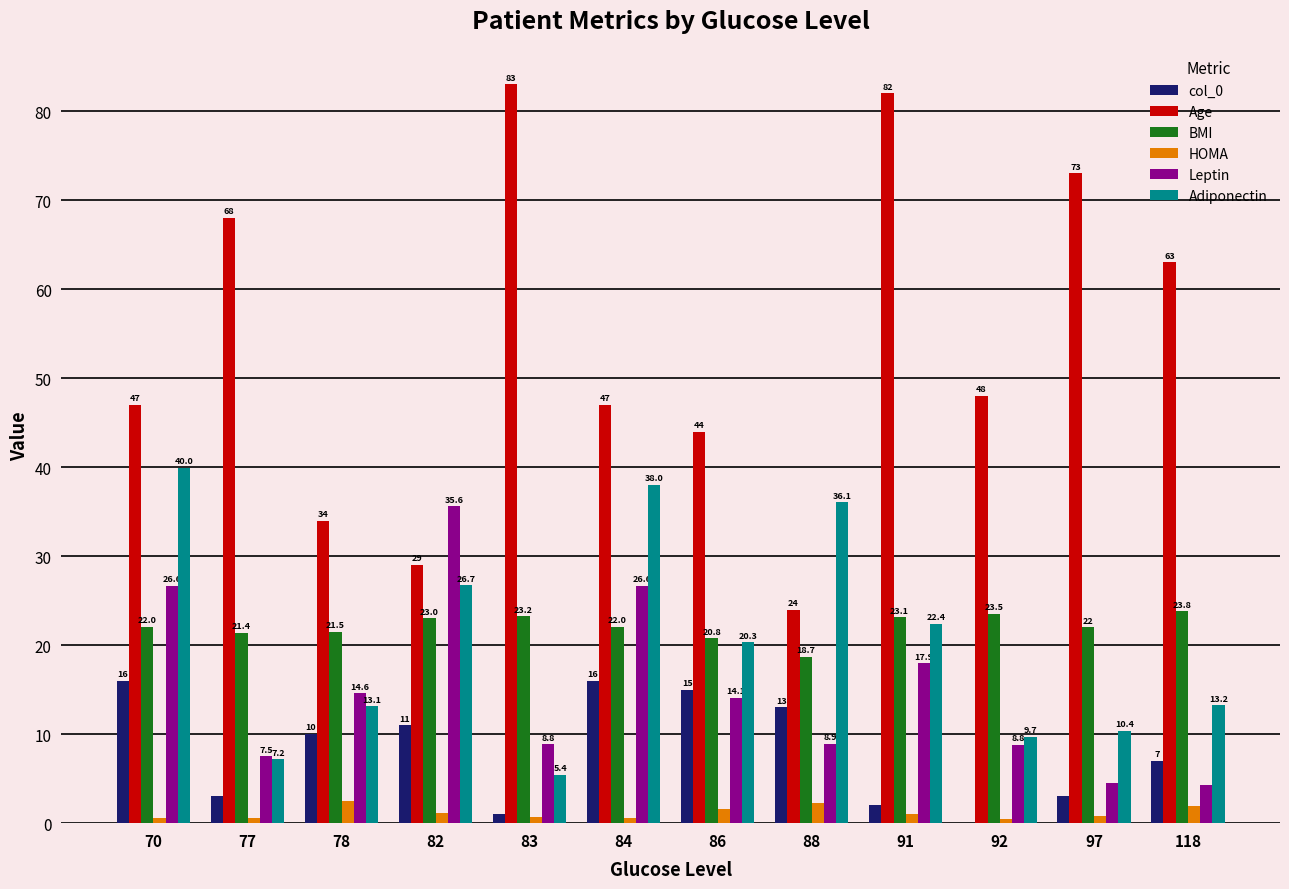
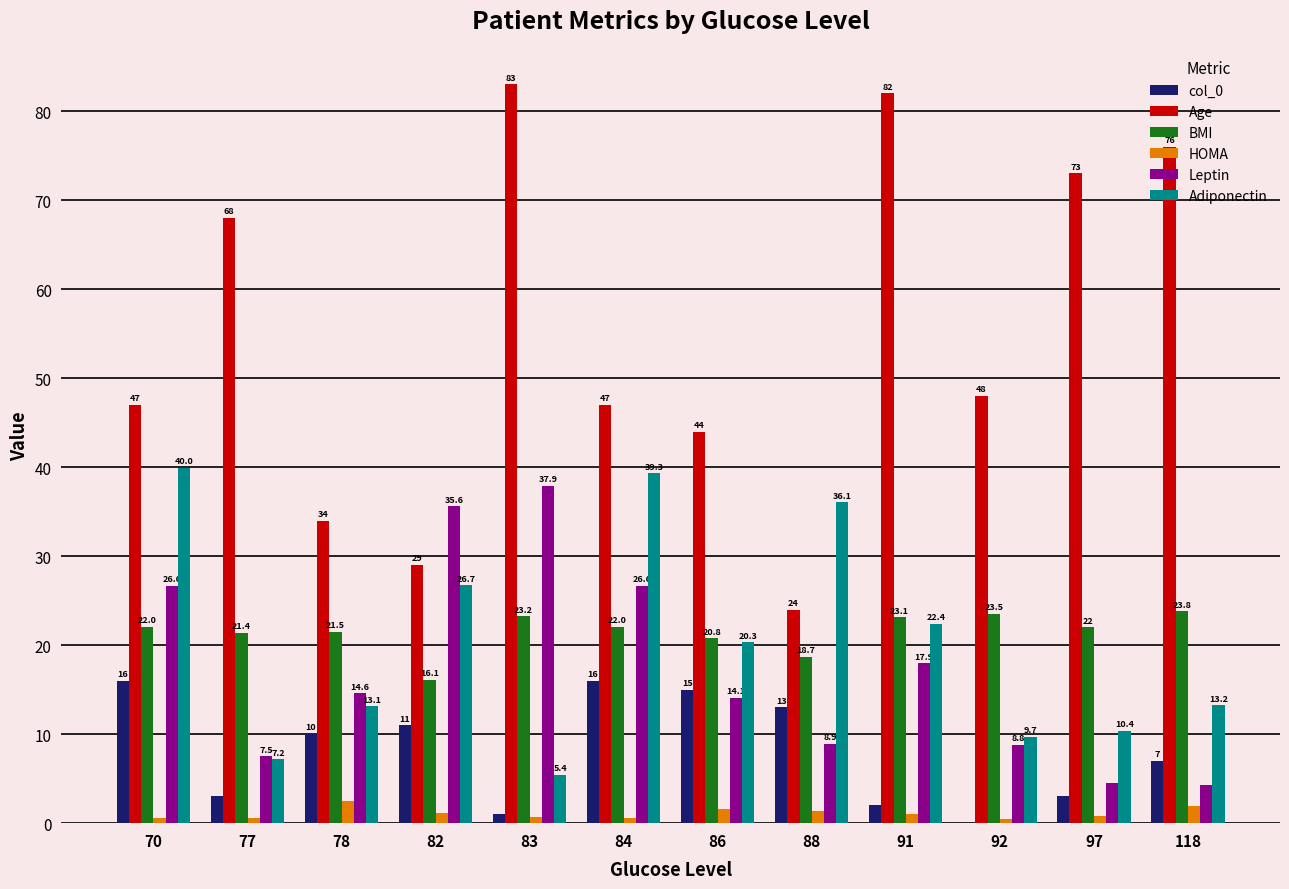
  {
    "col_0": {
      "70": 16,
      "78": 10,
      "82": 11,
      "84": 16,
      "86": 15,
      "88": 13,
      "118": 7
    },
    "Age": {
      "70": 47,
      "77": 68,
      "78": 34,
      "82": 29,
      "83": 83,
      "84": 47,
      "86": 44,
      "88": 24,
      "91": 82,
      "92": 48,
      "97": 73,
-     "118": 63
+     "118": 76
    },
    "BMI": {
      "70": 22.0,
      "77": 21.4,
      "78": 21.5,
-     "82": 23.0,
+     "82": 16.1,
      "83": 23.2,
      "84": 22.0,
      "86": 20.8,
      "88": 18.7,
      "91": 23.1,
      "92": 23.5,
      "97": 22,
      "118": 23.8
    },
    "HOMA": {
      "70": 1,
      "77": 1,
      "78": 2,
      "82": 1,
      "83": 1,
      "84": 1,
      "86": 2,
-     "88": 2,
+     "88": 1,
      "91": 1,
      "92": 0,
      "97": 1,
      "118": 2
    },
    "Leptin": {
      "70": 26.6,
      "77": 7.5,
      "78": 14.6,
      "82": 35.6,
-     "83": 8.8,
+     "83": 37.9,
      "84": 26.6,
      "86": 14.1,
      "88": 8.9,
      "91": 17.9,
      "92": 8.8
    },
    "Adiponectin": {
      "70": 40.0,
      "77": 7.2,
      "78": 13.1,
      "82": 26.7,
      "83": 5.4,
-     "84": 38.0,
+     "84": 39.3,
      "86": 20.3,
      "88": 36.1,
      "91": 22.4,
      "92": 9.7,
      "97": 10.4,
      "118": 13.2
    }
  }
